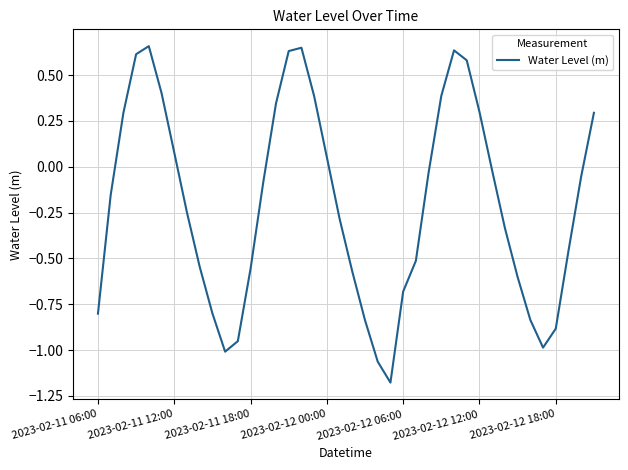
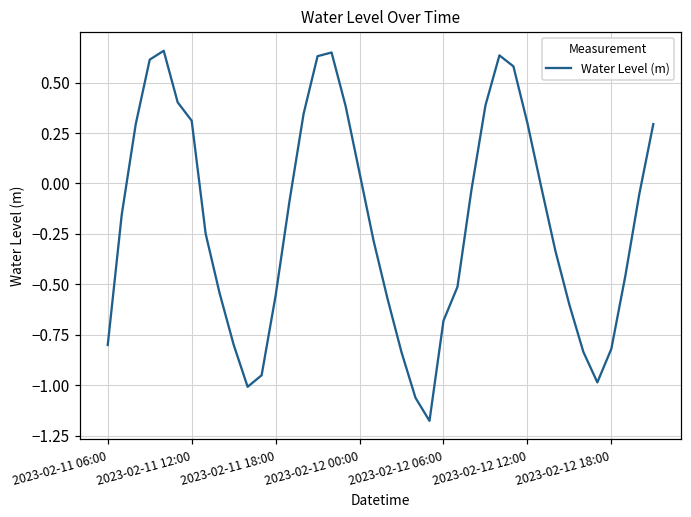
  {
    "2023-02-11 06:00": -0.80,
-   "2023-02-11 12:00": 0.08,
+   "2023-02-11 12:00": 0.31,
    "2023-02-11 18:00": -0.56,
    "2023-02-12 00:00": 0.05,
    "2023-02-12 06:00": -0.68,
    "2023-02-12 12:00": 0.30,
-   "2023-02-12 18:00": -0.88
+   "2023-02-12 18:00": -0.82
  }
